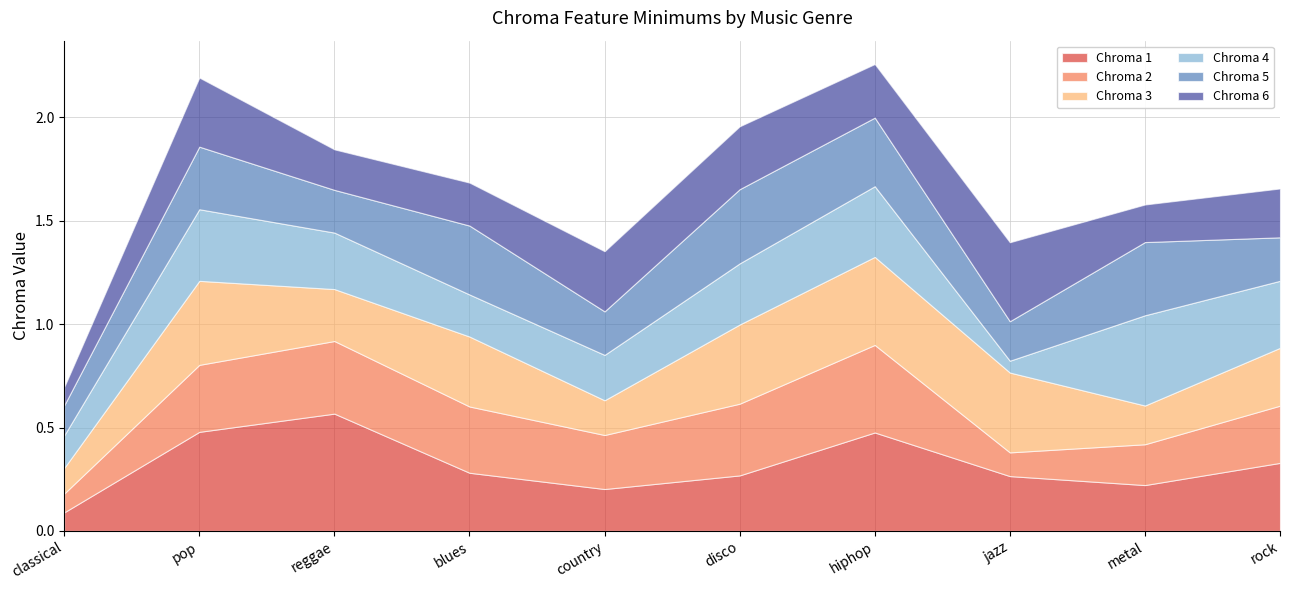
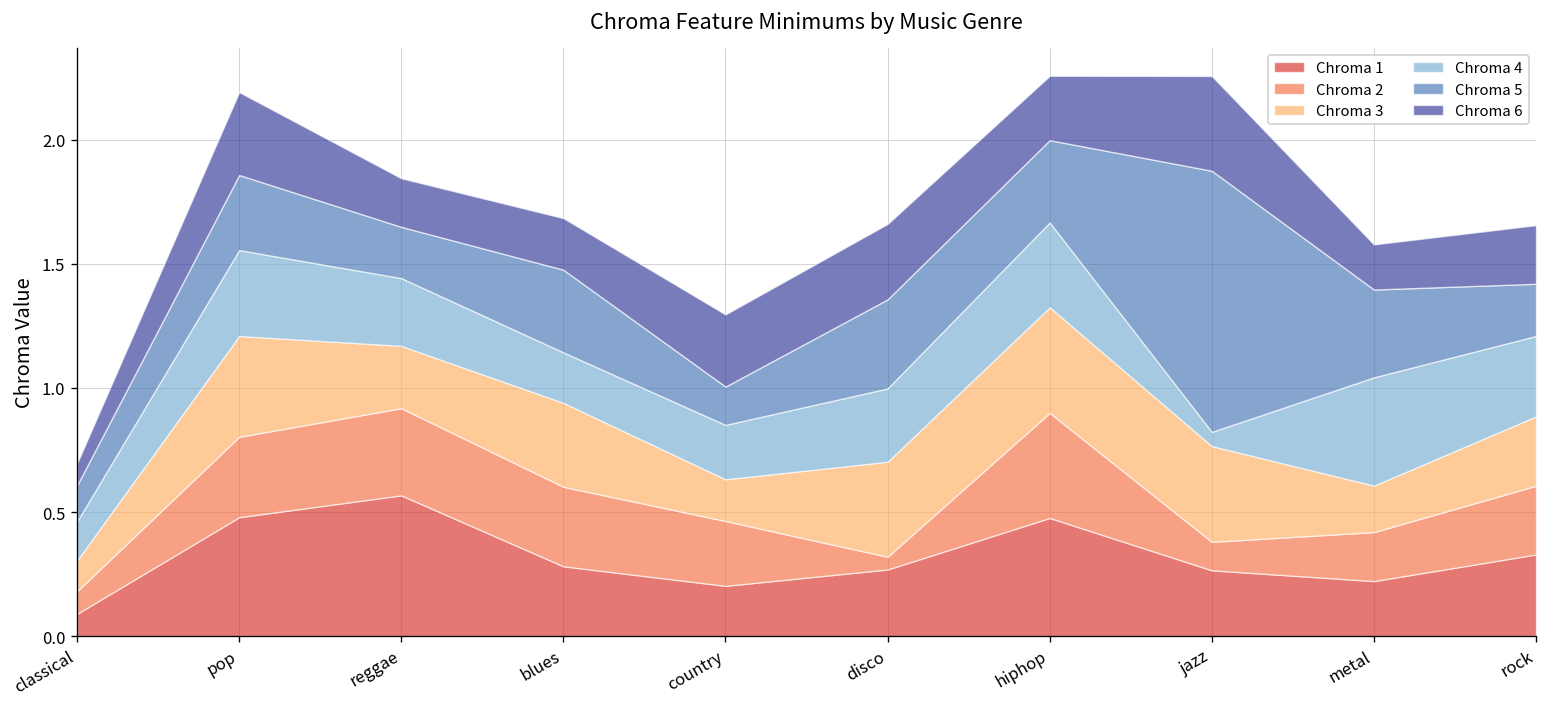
  {
    "Chroma 1": {
      "classical": 0.09,
      "pop": 0.48,
      "reggae": 0.57,
      "blues": 0.28,
      "country": 0.20,
      "disco": 0.27,
      "hiphop": 0.48,
      "jazz": 0.27,
      "metal": 0.22,
      "rock": 0.33
    },
    "Chroma 2": {
      "classical": 0.09,
      "pop": 0.32,
      "reggae": 0.35,
      "blues": 0.32,
      "country": 0.26,
-     "disco": 0.35,
+     "disco": 0.05,
      "hiphop": 0.42,
      "jazz": 0.11,
      "metal": 0.20,
      "rock": 0.28
    },
    "Chroma 3": {
      "classical": 0.12,
      "pop": 0.41,
      "reggae": 0.25,
      "blues": 0.34,
      "country": 0.17,
      "disco": 0.38,
      "hiphop": 0.43,
      "jazz": 0.39,
      "metal": 0.19,
      "rock": 0.28
    },
    "Chroma 4": {
      "classical": 0.16,
      "pop": 0.35,
      "reggae": 0.27,
      "blues": 0.20,
      "country": 0.22,
      "disco": 0.30,
      "hiphop": 0.34,
      "jazz": 0.06,
      "metal": 0.44,
      "rock": 0.32
    },
    "Chroma 5": {
      "classical": 0.15,
      "pop": 0.30,
      "reggae": 0.21,
      "blues": 0.33,
-     "country": 0.21,
+     "country": 0.15,
      "disco": 0.36,
      "hiphop": 0.33,
-     "jazz": 0.19,
+     "jazz": 1.05,
      "metal": 0.35,
      "rock": 0.21
    },
    "Chroma 6": {
      "classical": 0.09,
      "pop": 0.33,
      "reggae": 0.20,
      "blues": 0.21,
      "country": 0.29,
      "disco": 0.30,
      "hiphop": 0.26,
      "jazz": 0.38,
      "metal": 0.18,
      "rock": 0.24
    }
  }
